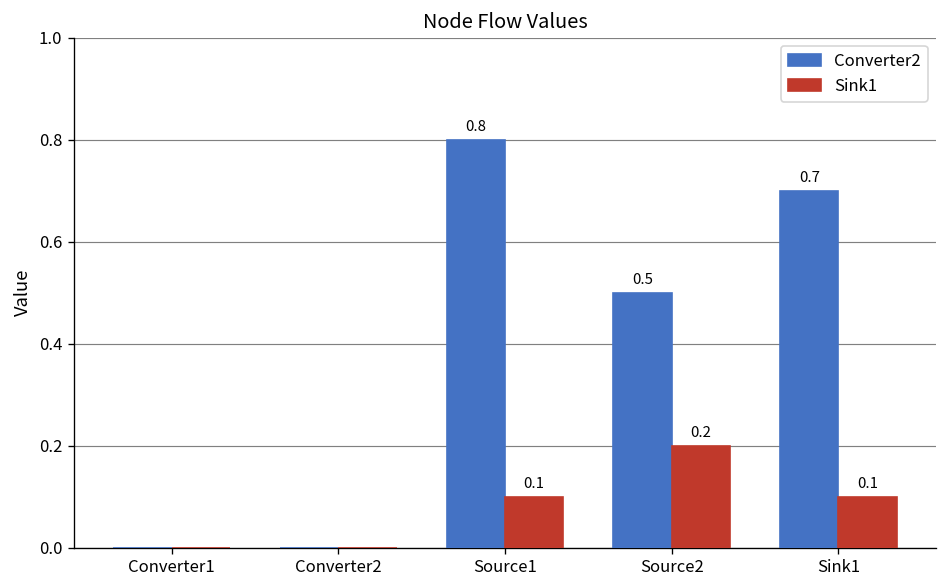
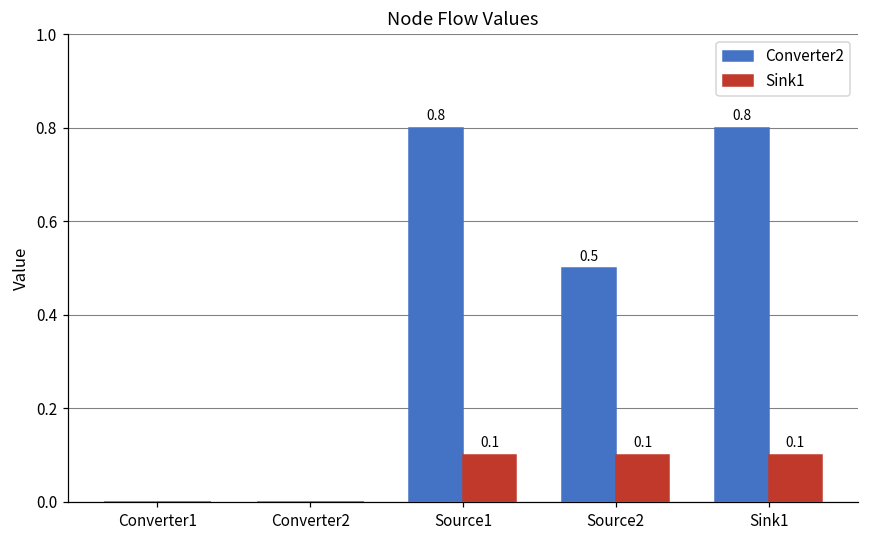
  {
    "Converter2": {
      "Source1": 0.8,
      "Source2": 0.5,
-     "Sink1": 0.7
+     "Sink1": 0.8
    },
    "Sink1": {
      "Source1": 0.1,
-     "Source2": 0.2,
+     "Source2": 0.1,
      "Sink1": 0.1
    }
  }
